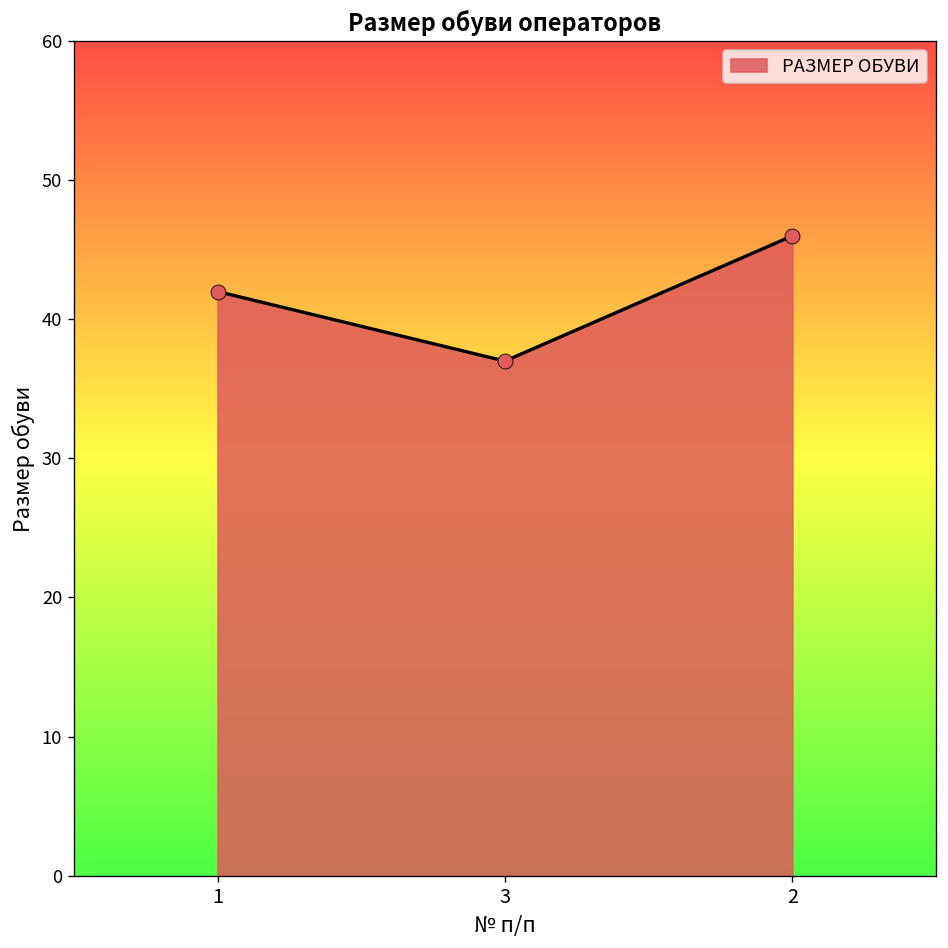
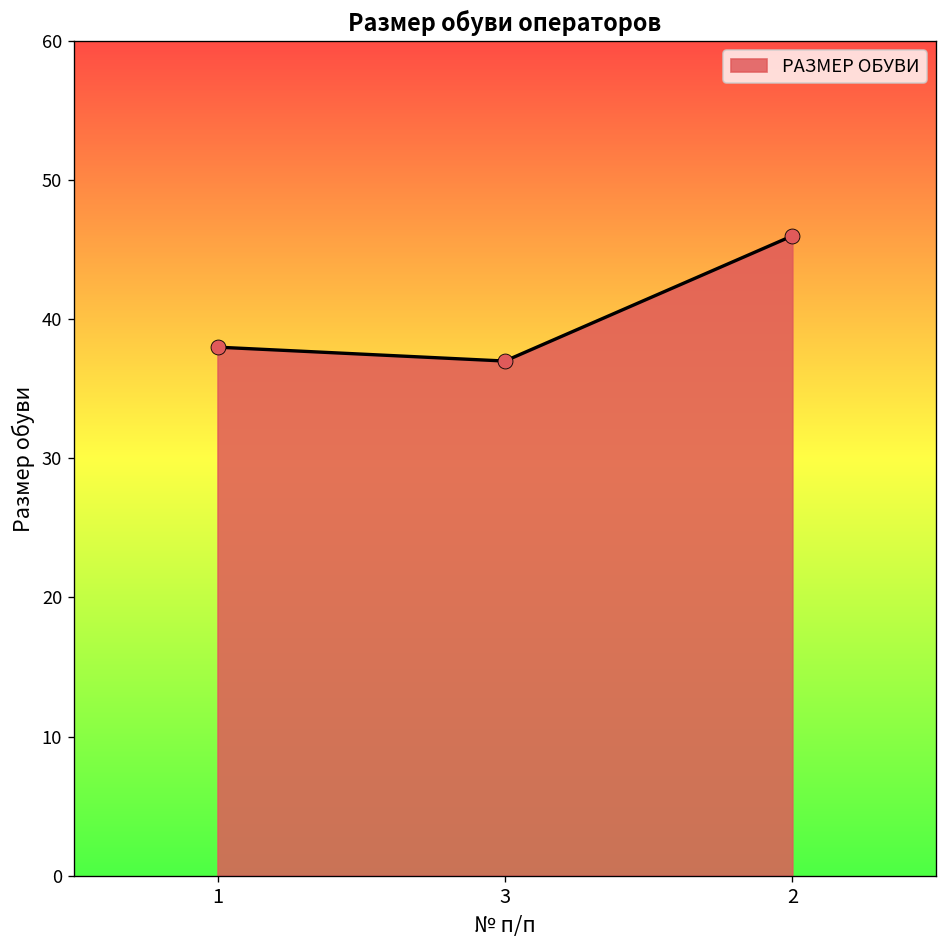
  {
-   "1": 42,
+   "1": 38,
    "3": 37,
    "2": 46
  }
